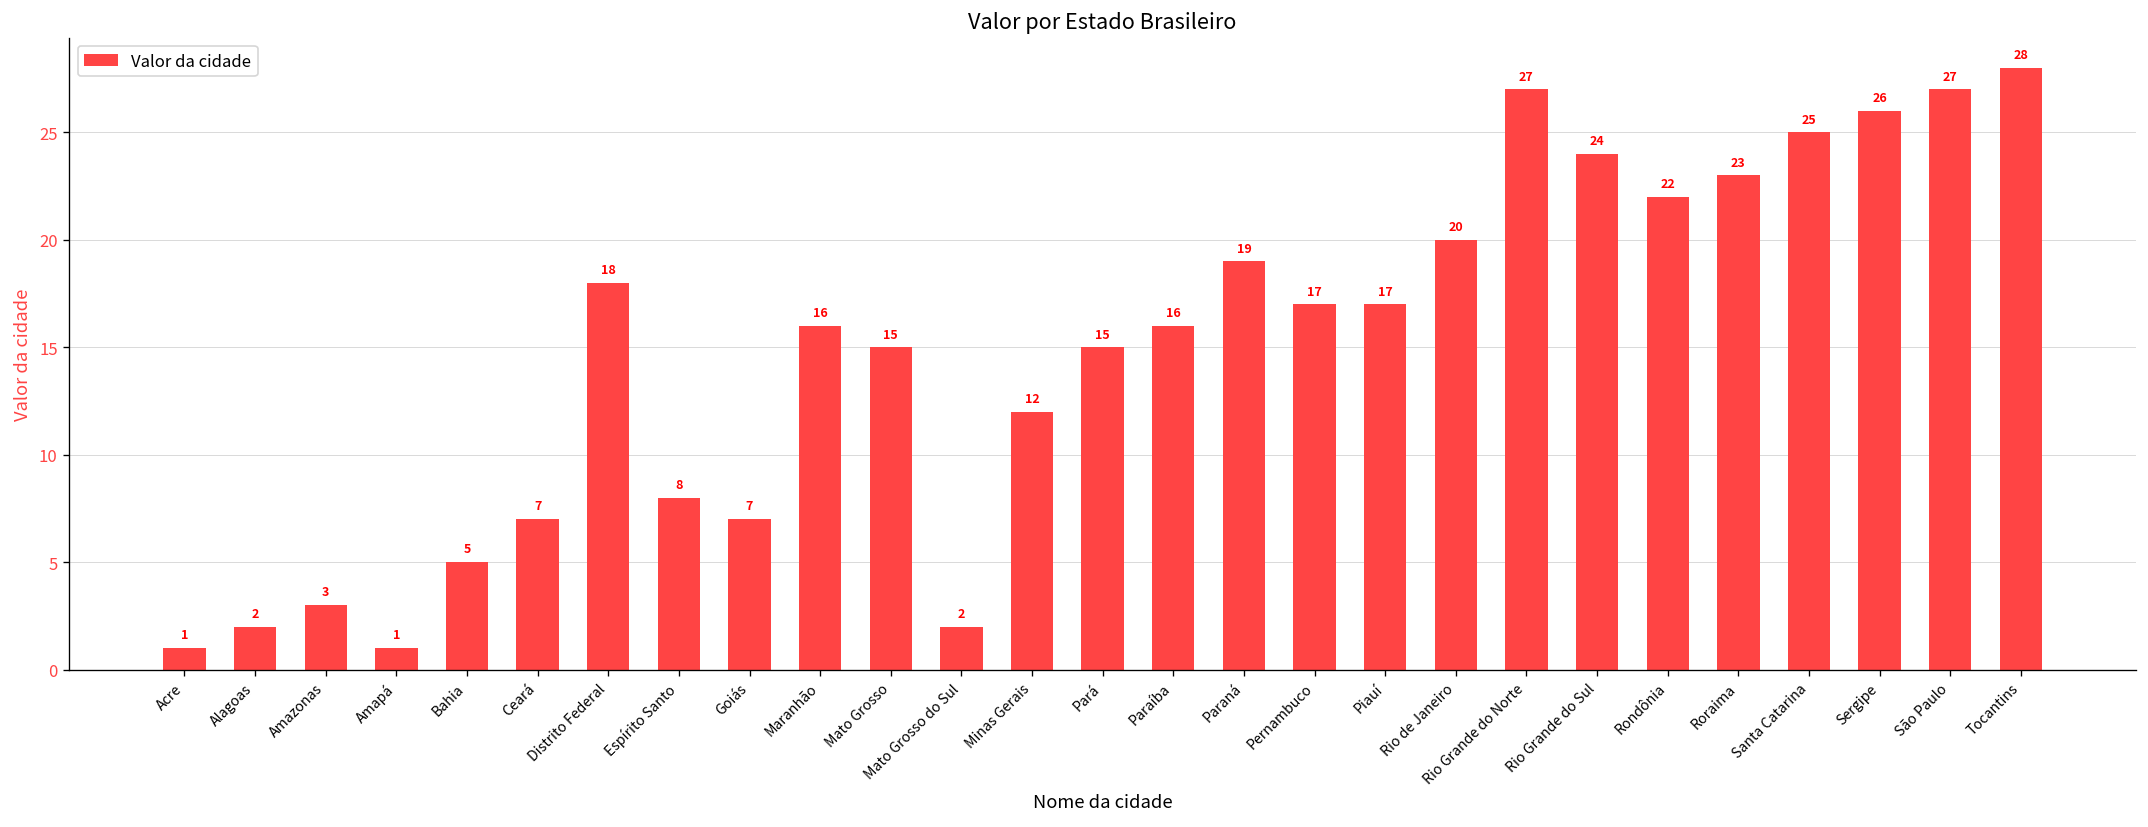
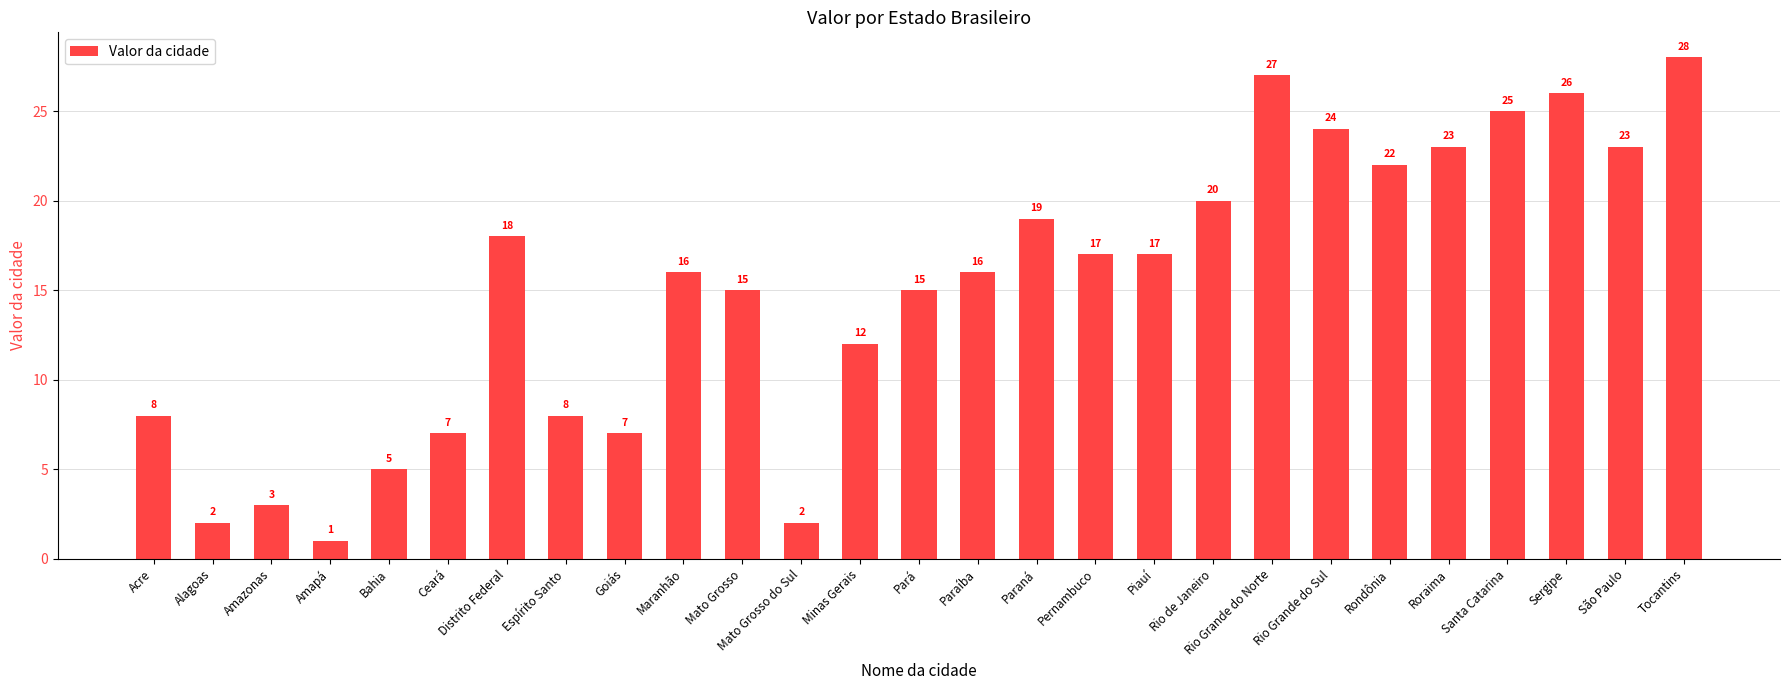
  {
-   "Acre": 1,
+   "Acre": 8,
    "Alagoas": 2,
    "Amazonas": 3,
    "Amapá": 1,
    "Bahia": 5,
    "Ceará": 7,
    "Distrito Federal": 18,
    "Espírito Santo": 8,
    "Goiás": 7,
    "Maranhão": 16,
    "Mato Grosso": 15,
    "Mato Grosso do Sul": 2,
    "Minas Gerais": 12,
    "Pará": 15,
    "Paraíba": 16,
    "Paraná": 19,
    "Pernambuco": 17,
    "Piauí": 17,
    "Rio de Janeiro": 20,
    "Rio Grande do Norte": 27,
    "Rio Grande do Sul": 24,
    "Rondônia": 22,
    "Roraima": 23,
    "Santa Catarina": 25,
    "Sergipe": 26,
-   "São Paulo": 27,
+   "São Paulo": 23,
    "Tocantins": 28
  }
